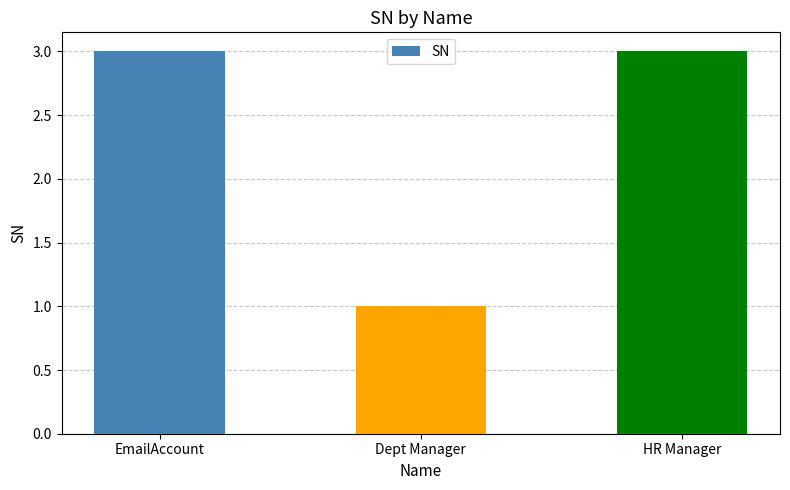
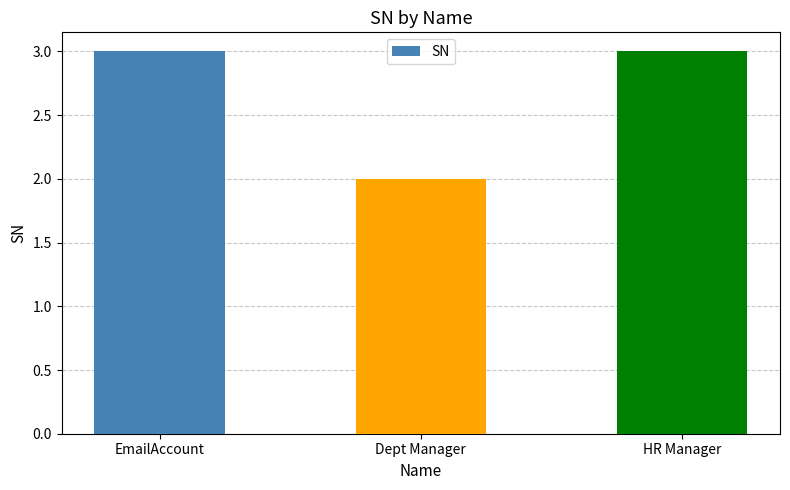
  {
    "EmailAccount": 3,
-   "Dept Manager": 1,
+   "Dept Manager": 2,
    "HR Manager": 3
  }
